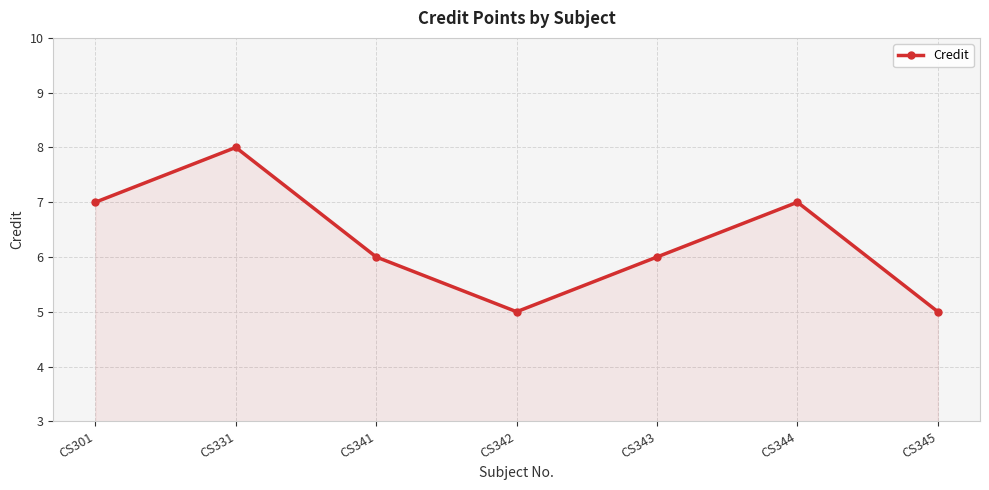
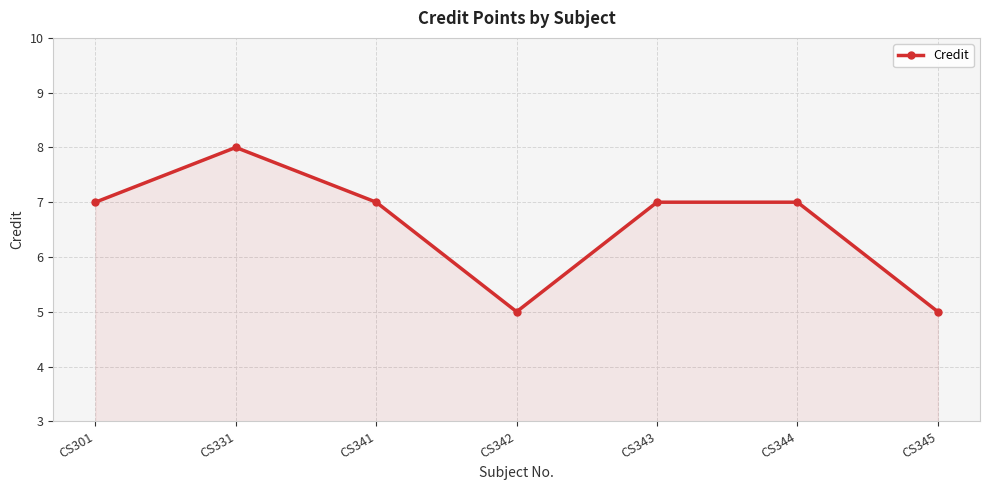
  {
    "CS301": 7,
    "CS331": 8,
-   "CS341": 6,
+   "CS341": 7,
    "CS342": 5,
-   "CS343": 6,
+   "CS343": 7,
    "CS344": 7,
    "CS345": 5
  }
